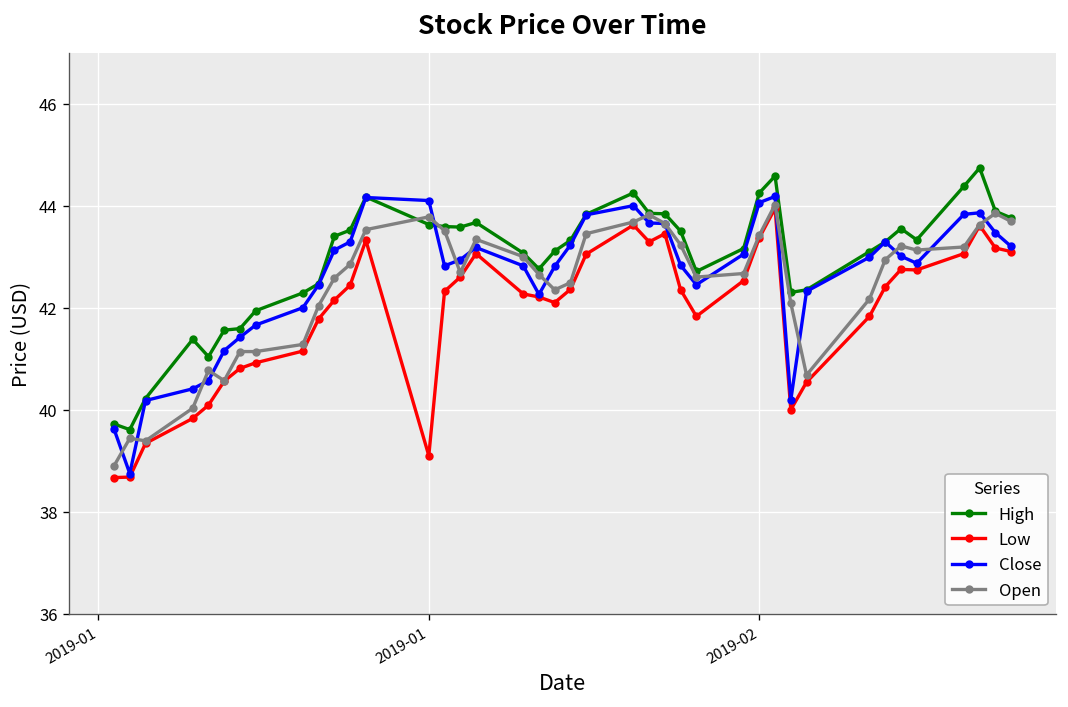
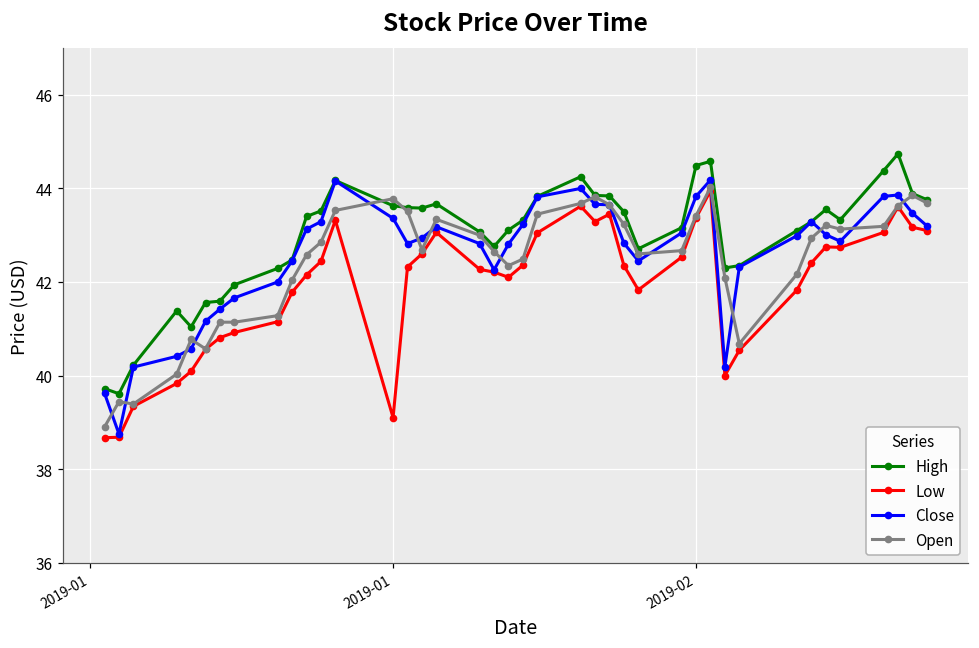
  {
    "High": {
      "2019-01": 43.6,
-     "2019-02": 44.3
+     "2019-02": 44.5
    },
    "Low": {
      "2019-01": 39.1
    },
    "Close": {
-     "2019-01": 44.1,
-     "2019-02": 44.1
+     "2019-01": 43.4,
+     "2019-02": 43.8
    },
    "Open": {
      "2019-01": 43.8
    }
  }
